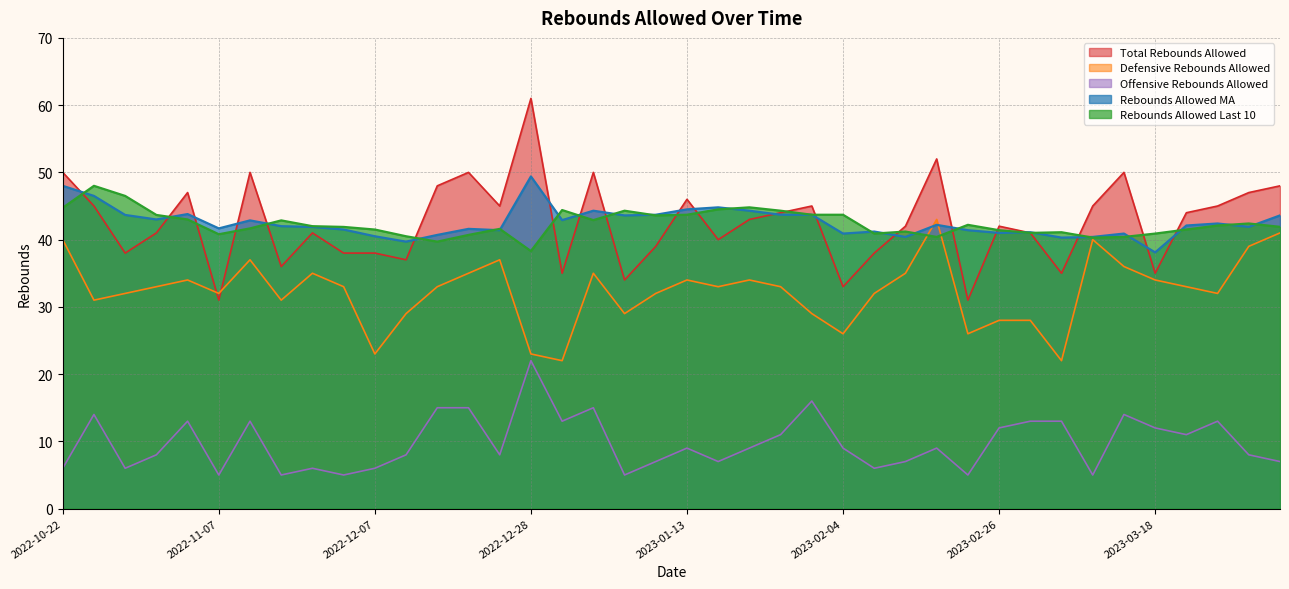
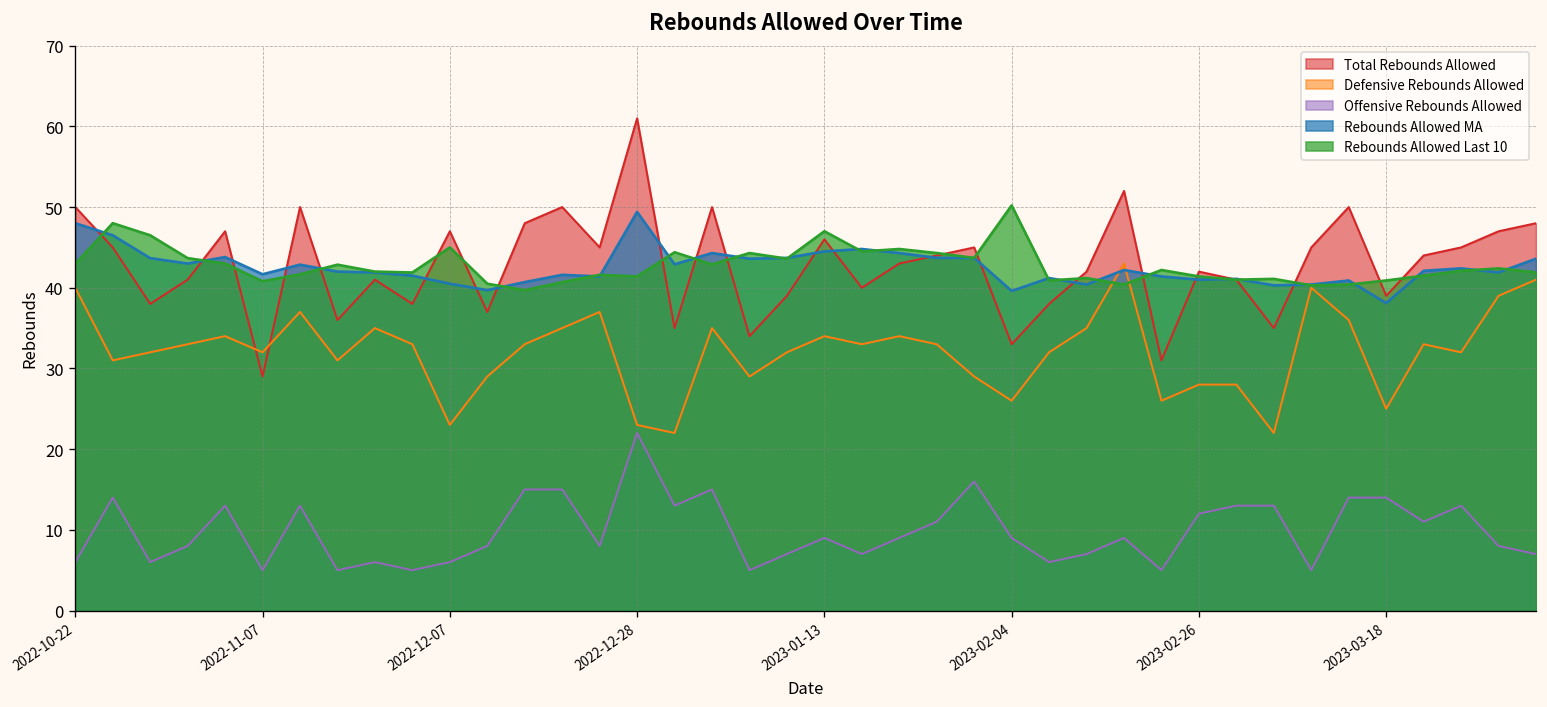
  {
    "Total Rebounds Allowed": {
      "2022-10-22": 50,
-     "2022-11-07": 31,
-     "2022-12-07": 38,
+     "2022-11-07": 29,
+     "2022-12-07": 47,
      "2022-12-28": 61,
      "2023-01-13": 46,
      "2023-02-04": 33,
      "2023-02-26": 42,
-     "2023-03-18": 35
+     "2023-03-18": 39
    },
    "Defensive Rebounds Allowed": {
      "2022-10-22": 40,
      "2022-11-07": 32,
      "2022-12-07": 23,
      "2022-12-28": 23,
      "2023-01-13": 34,
      "2023-02-04": 26,
      "2023-02-26": 28,
-     "2023-03-18": 34
+     "2023-03-18": 25
    },
    "Offensive Rebounds Allowed": {
      "2022-10-22": 6,
      "2022-11-07": 5,
      "2022-12-07": 6,
      "2022-12-28": 22,
      "2023-01-13": 9,
      "2023-02-04": 9,
      "2023-02-26": 12,
-     "2023-03-18": 12
+     "2023-03-18": 14
    },
    "Rebounds Allowed MA": {
      "2022-10-22": 48,
      "2022-11-07": 42,
      "2022-12-07": 41,
      "2022-12-28": 49,
      "2023-01-13": 45,
-     "2023-02-04": 41,
+     "2023-02-04": 40,
      "2023-02-26": 41,
      "2023-03-18": 38
    },
    "Rebounds Allowed Last 10": {
-     "2022-10-22": 45,
+     "2022-10-22": 43,
      "2022-11-07": 41,
-     "2022-12-07": 42,
-     "2022-12-28": 38,
-     "2023-01-13": 44,
-     "2023-02-04": 44,
+     "2022-12-07": 45,
+     "2022-12-28": 41,
+     "2023-01-13": 47,
+     "2023-02-04": 50,
      "2023-02-26": 41,
      "2023-03-18": 41
    }
  }
